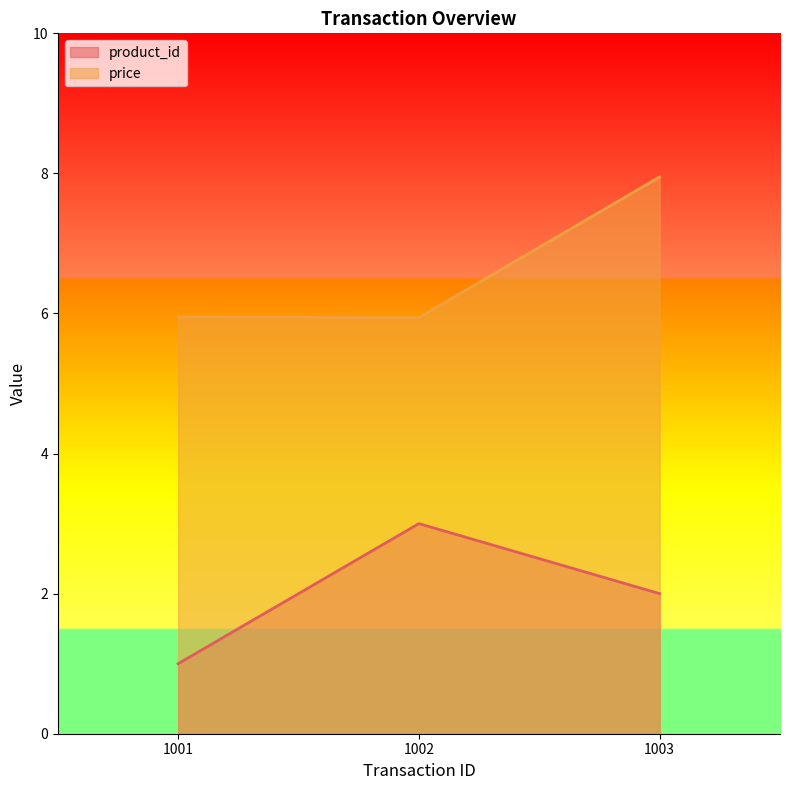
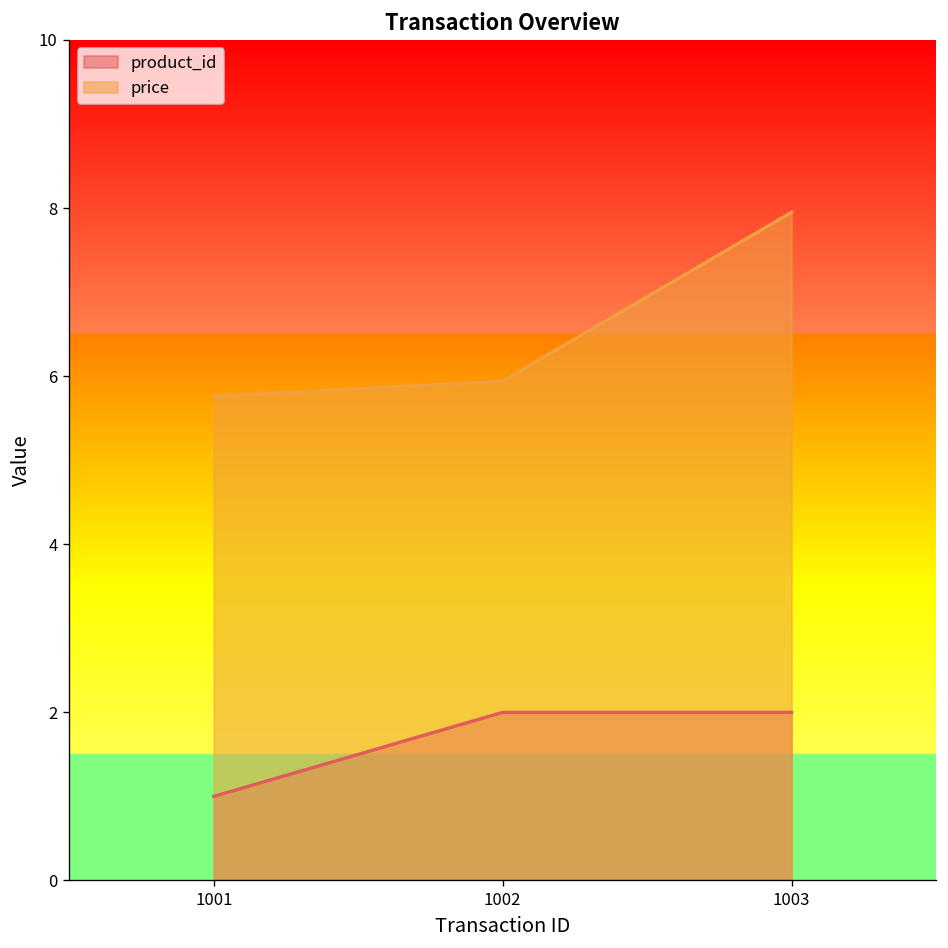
  {
    "product_id": {
      "1001": 1,
-     "1002": 3,
+     "1002": 2,
      "1003": 2
    },
    "price": {
-     "1001": 6.0,
+     "1001": 5.8,
      "1002": 5.9,
      "1003": 8.0
    }
  }
